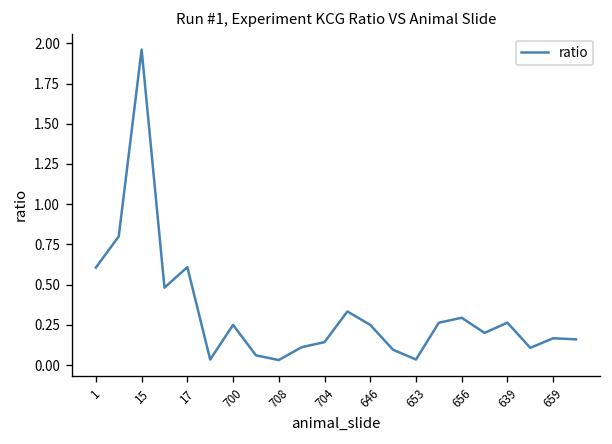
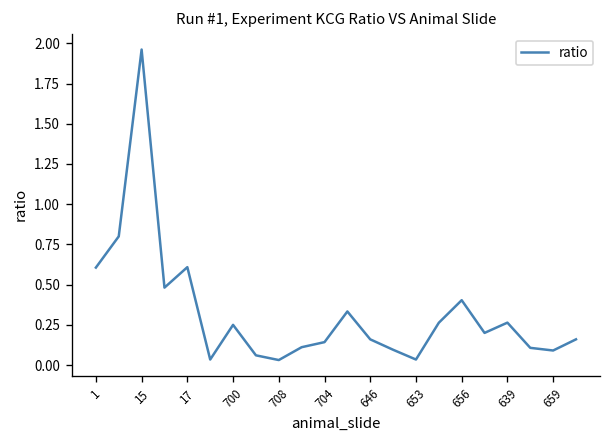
  {
    "700": 0.25,
    "708": 0.03,
    "704": 0.14,
-   "646": 0.25,
+   "646": 0.16,
    "653": 0.03,
-   "656": 0.29,
+   "656": 0.40,
    "639": 0.26,
-   "659": 0.17
+   "659": 0.09
  }
